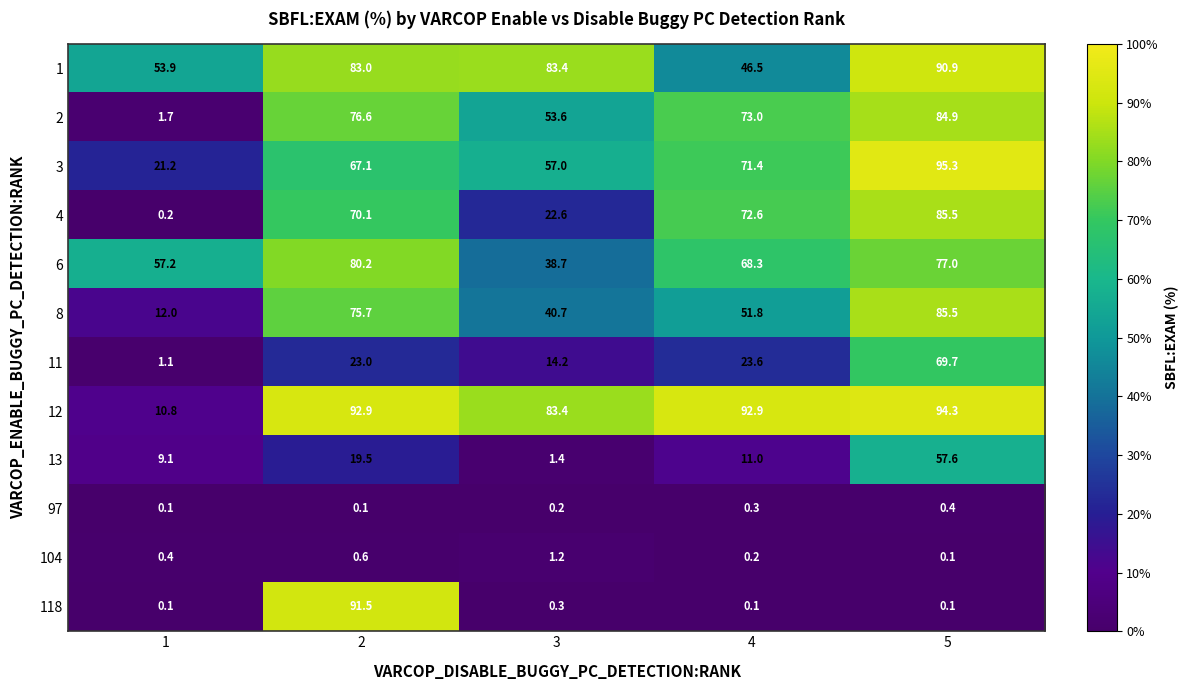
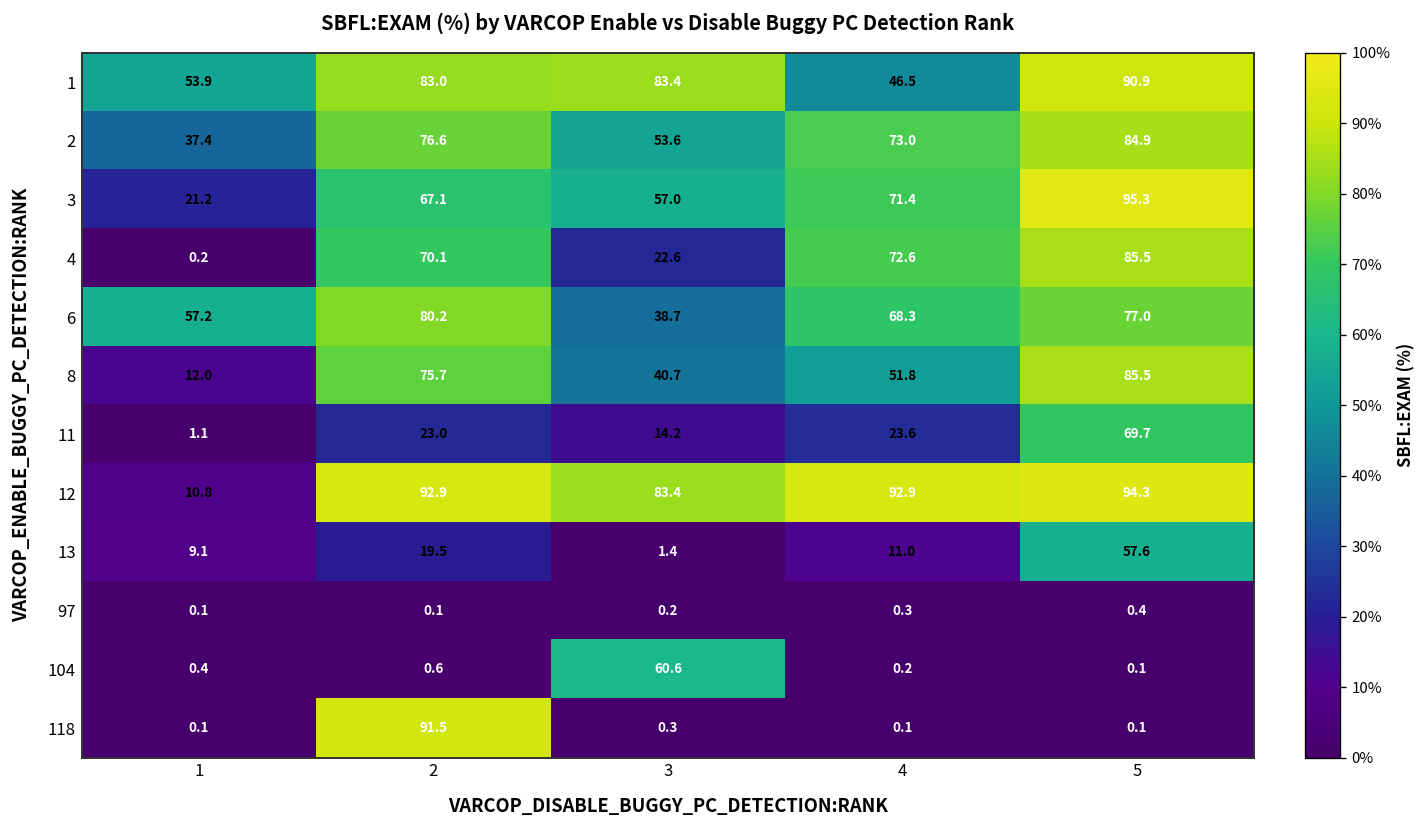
  {
    "1": {
      "1": 53.9,
      "2": 83.0,
      "3": 83.4,
      "4": 46.5,
      "5": 90.9
    },
    "2": {
-     "1": 1.7,
+     "1": 37.4,
      "2": 76.6,
      "3": 53.6,
      "4": 73.0,
      "5": 84.9
    },
    "3": {
      "1": 21.2,
      "2": 67.1,
      "3": 57.0,
      "4": 71.4,
      "5": 95.3
    },
    "4": {
      "1": 0.2,
      "2": 70.1,
      "3": 22.6,
      "4": 72.6,
      "5": 85.5
    },
    "6": {
      "1": 57.2,
      "2": 80.2,
      "3": 38.7,
      "4": 68.3,
      "5": 77.0
    },
    "8": {
      "1": 12.0,
      "2": 75.7,
      "3": 40.7,
      "4": 51.8,
      "5": 85.5
    },
    "11": {
      "1": 1.1,
      "2": 23.0,
      "3": 14.2,
      "4": 23.6,
      "5": 69.7
    },
    "12": {
      "1": 10.8,
      "2": 92.9,
      "3": 83.4,
      "4": 92.9,
      "5": 94.3
    },
    "13": {
      "1": 9.1,
      "2": 19.5,
      "3": 1.4,
      "4": 11.0,
      "5": 57.6
    },
    "97": {
      "1": 0.1,
      "2": 0.1,
      "3": 0.2,
      "4": 0.3,
      "5": 0.4
    },
    "104": {
      "1": 0.4,
      "2": 0.6,
-     "3": 1.2,
+     "3": 60.6,
      "4": 0.2,
      "5": 0.1
    },
    "118": {
      "1": 0.1,
      "2": 91.5,
      "3": 0.3,
      "4": 0.1,
      "5": 0.1
    }
  }
